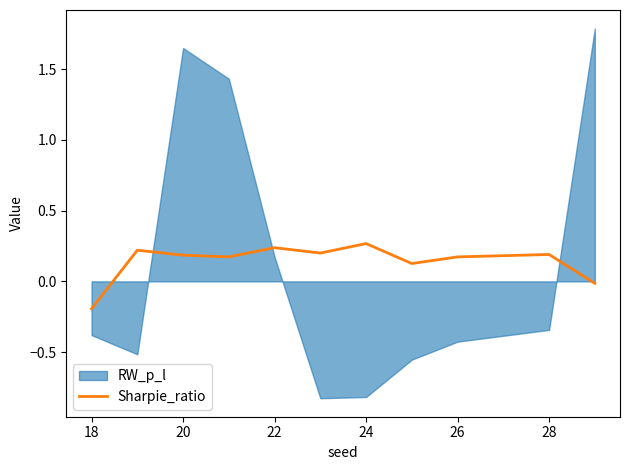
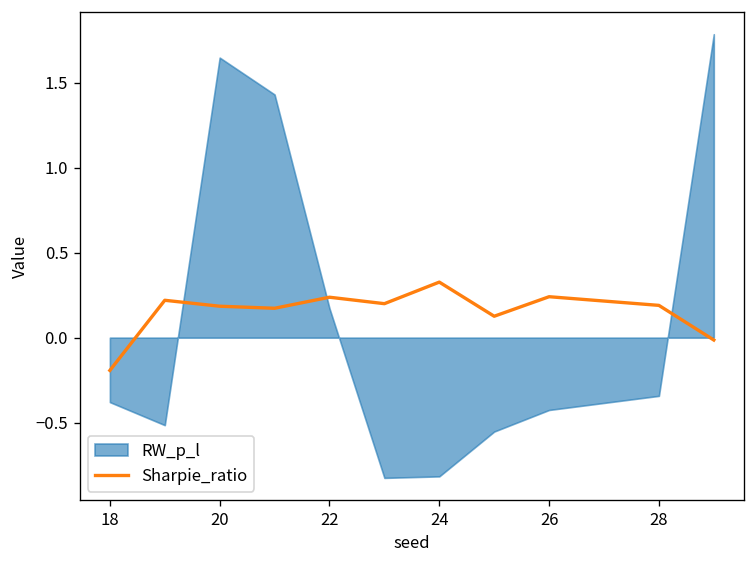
  {
    "Sharpie_ratio": {
      "18": -0.19,
      "20": 0.19,
      "22": 0.24,
-     "24": 0.27,
-     "26": 0.17,
+     "24": 0.33,
+     "26": 0.24,
      "28": 0.19
    },
    "RW_p_l": {
      "20": 1.65,
      "22": 0.17
    }
  }
